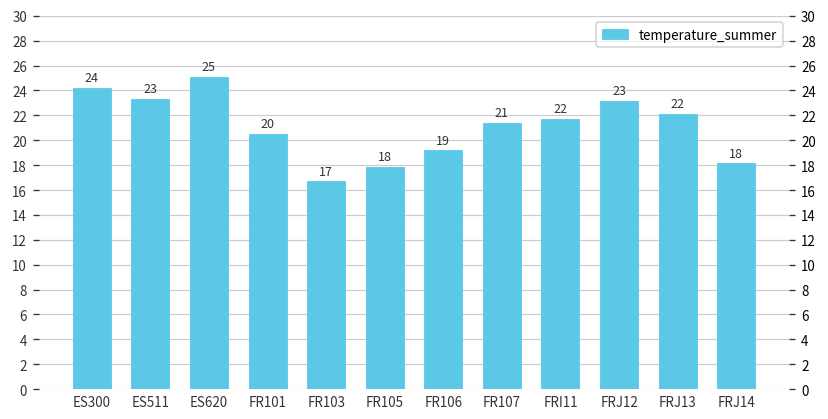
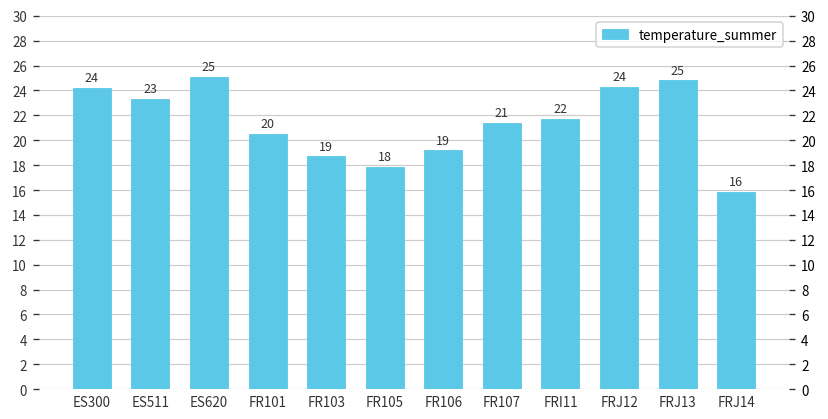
  {
    "ES300": 24,
    "ES511": 23,
    "ES620": 25,
    "FR101": 20,
-   "FR103": 17,
+   "FR103": 19,
    "FR105": 18,
    "FR106": 19,
    "FR107": 21,
    "FRI11": 22,
-   "FRJ12": 23,
-   "FRJ13": 22,
-   "FRJ14": 18
+   "FRJ12": 24,
+   "FRJ13": 25,
+   "FRJ14": 16
  }
